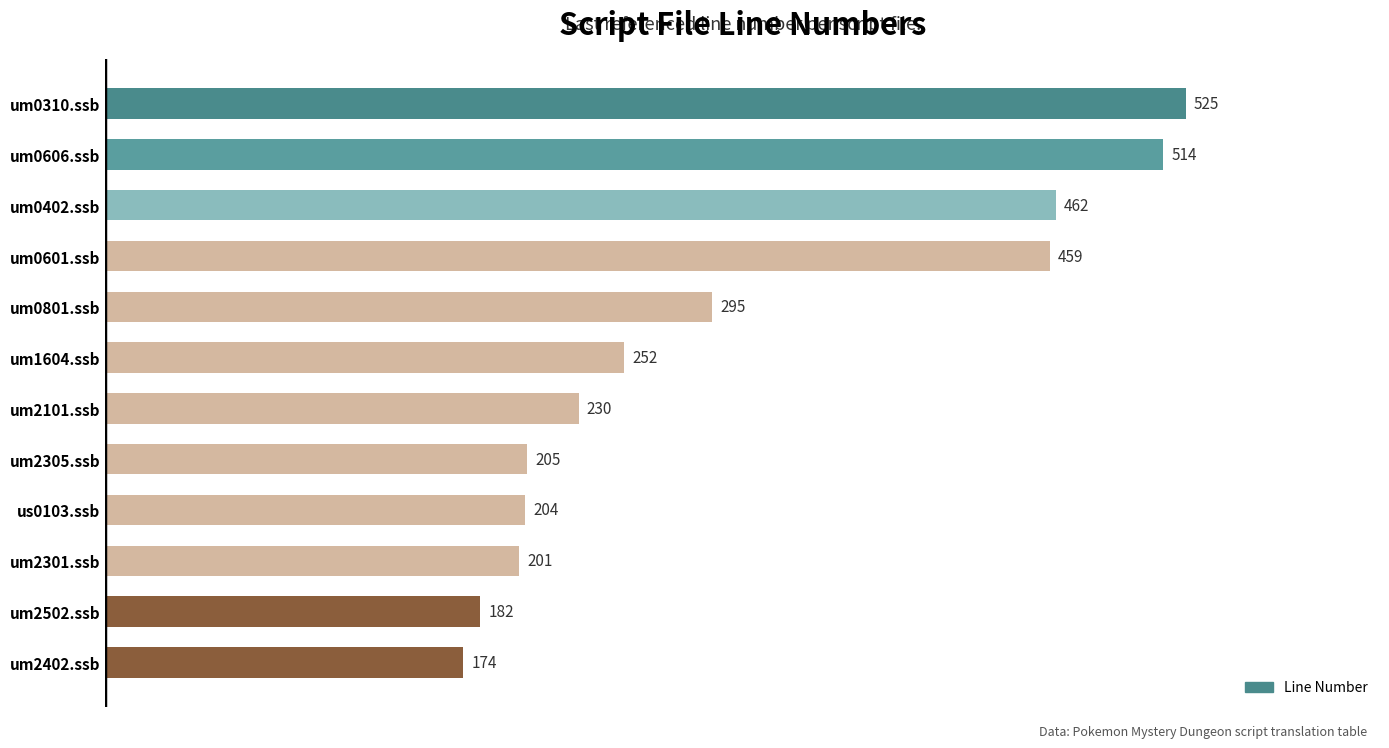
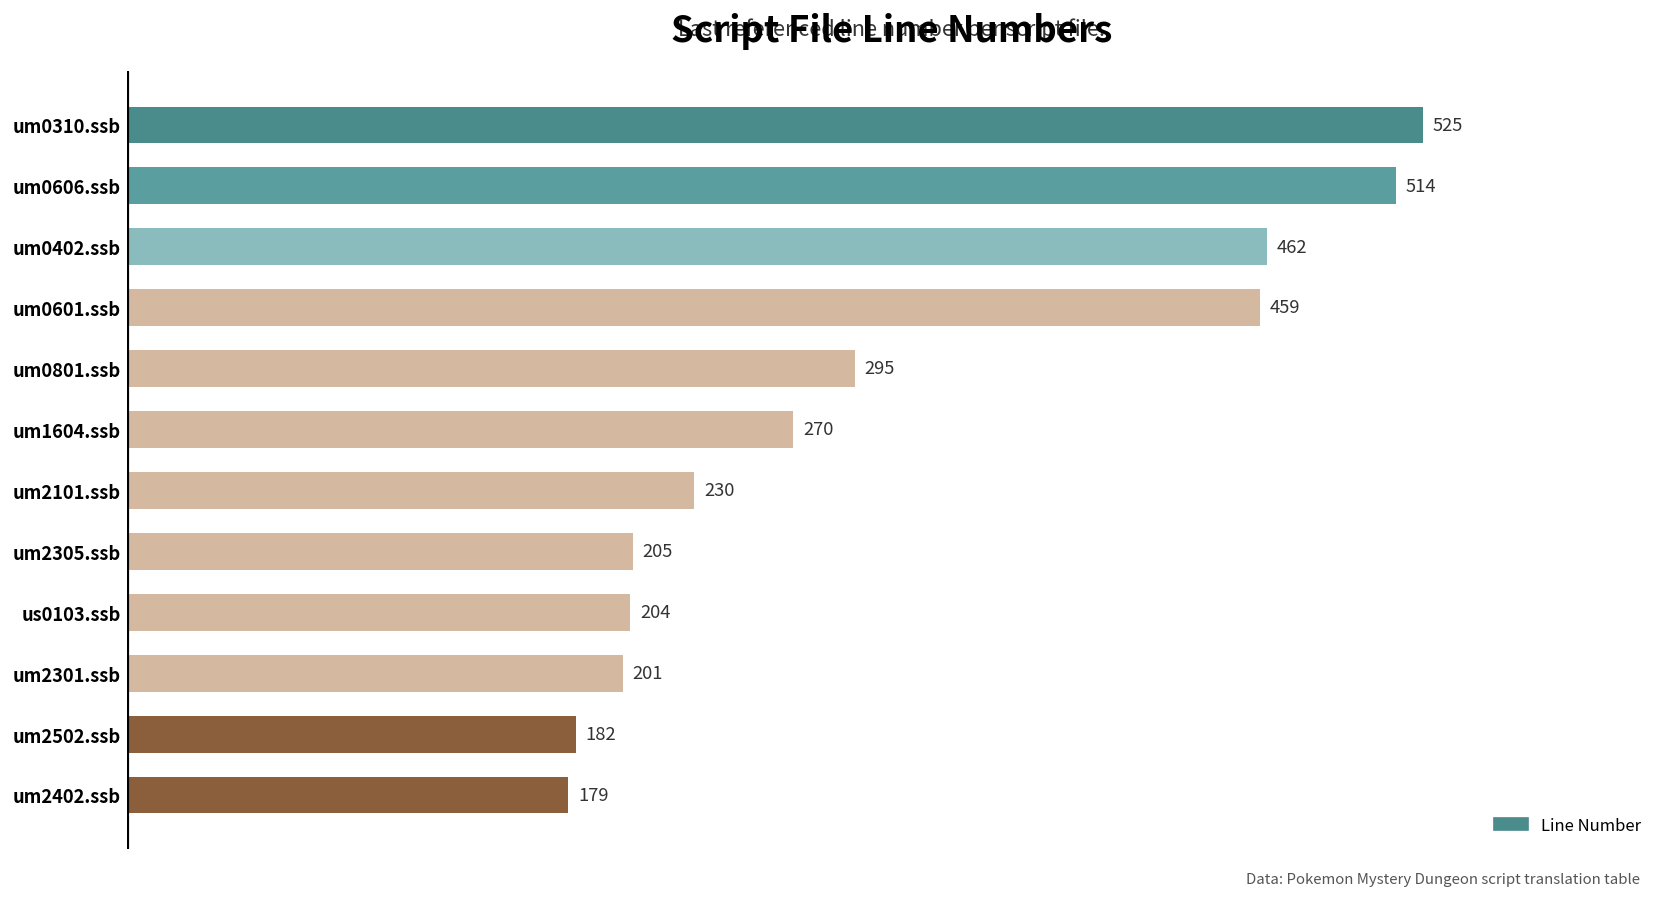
  {
    "um0310.ssb": 525,
    "um0606.ssb": 514,
    "um0402.ssb": 462,
    "um0601.ssb": 459,
    "um0801.ssb": 295,
-   "um1604.ssb": 252,
+   "um1604.ssb": 270,
    "um2101.ssb": 230,
    "um2305.ssb": 205,
    "us0103.ssb": 204,
    "um2301.ssb": 201,
    "um2502.ssb": 182,
-   "um2402.ssb": 174
+   "um2402.ssb": 179
  }
